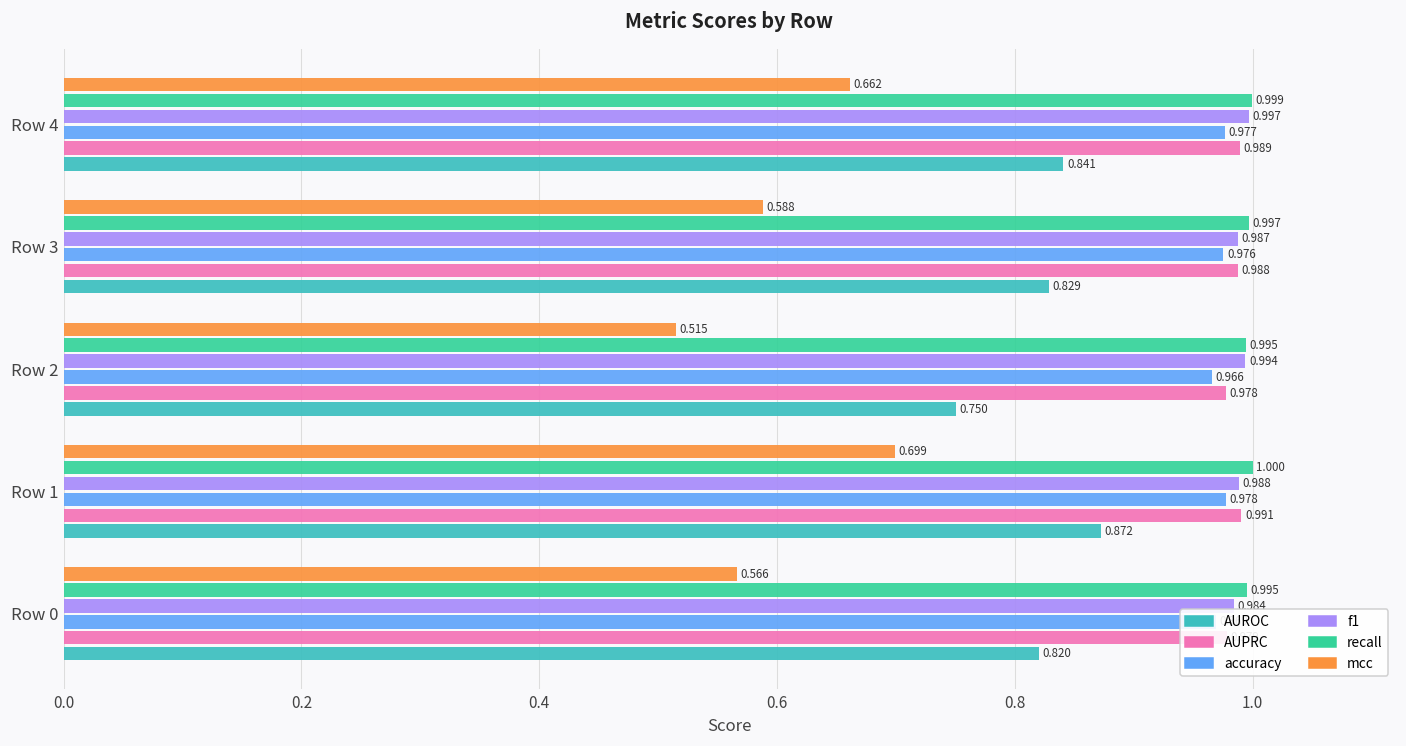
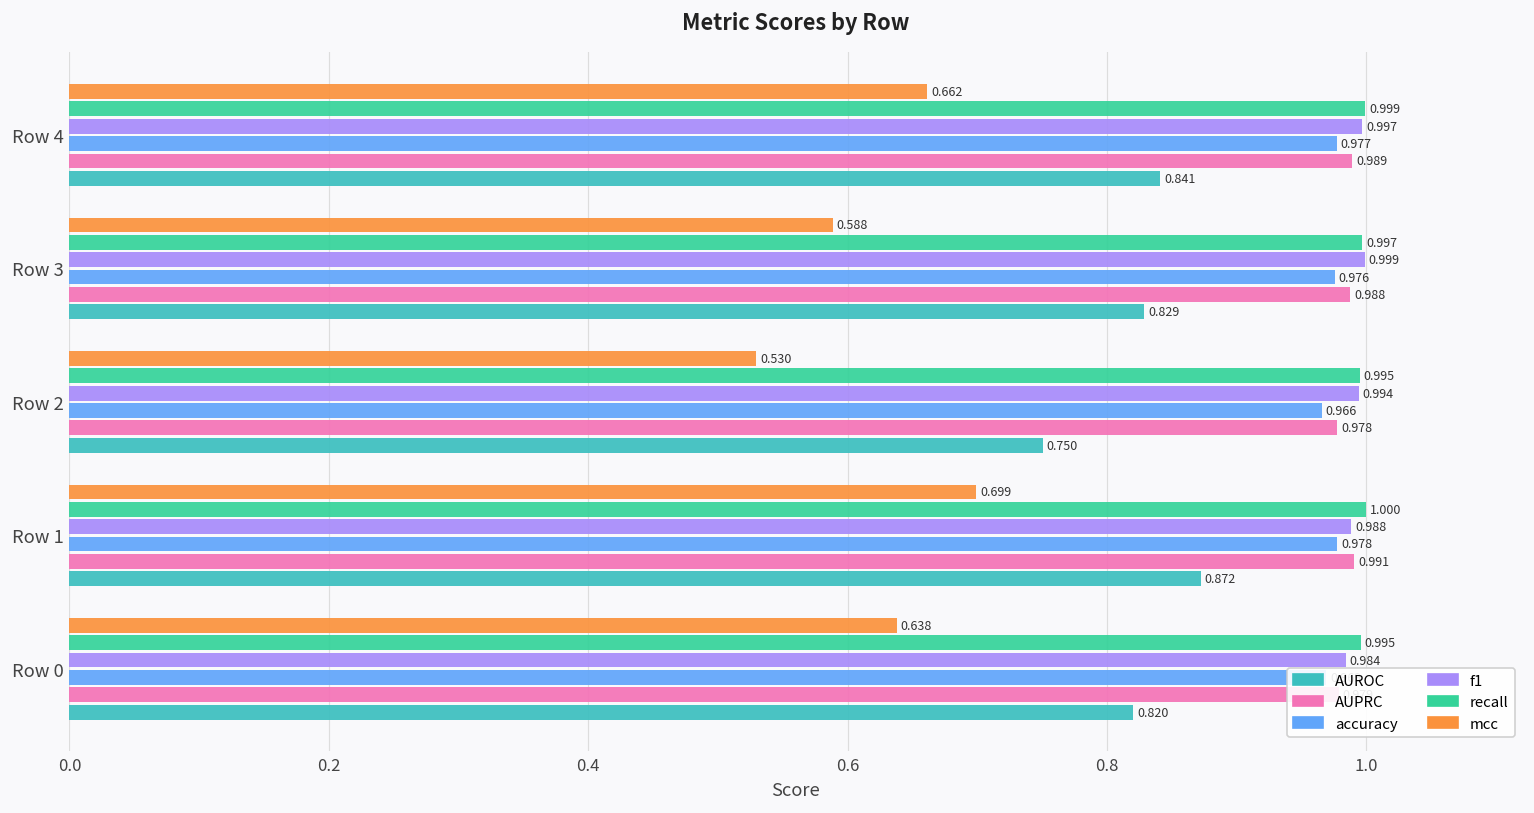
  {
    "AUPRC": {
      "Row 4": 0.989,
      "Row 3": 0.988,
      "Row 2": 0.978,
      "Row 1": 0.991
    },
    "accuracy": {
      "Row 4": 0.977,
      "Row 3": 0.976,
      "Row 2": 0.966,
      "Row 1": 0.978
    },
    "f1": {
      "Row 4": 0.997,
-     "Row 3": 0.987,
+     "Row 3": 0.999,
      "Row 2": 0.994,
      "Row 1": 0.988
    },
    "mcc": {
      "Row 4": 0.662,
      "Row 3": 0.588,
-     "Row 2": 0.515,
+     "Row 2": 0.530,
      "Row 1": 0.699,
-     "Row 0": 0.566
+     "Row 0": 0.638
    }
  }
